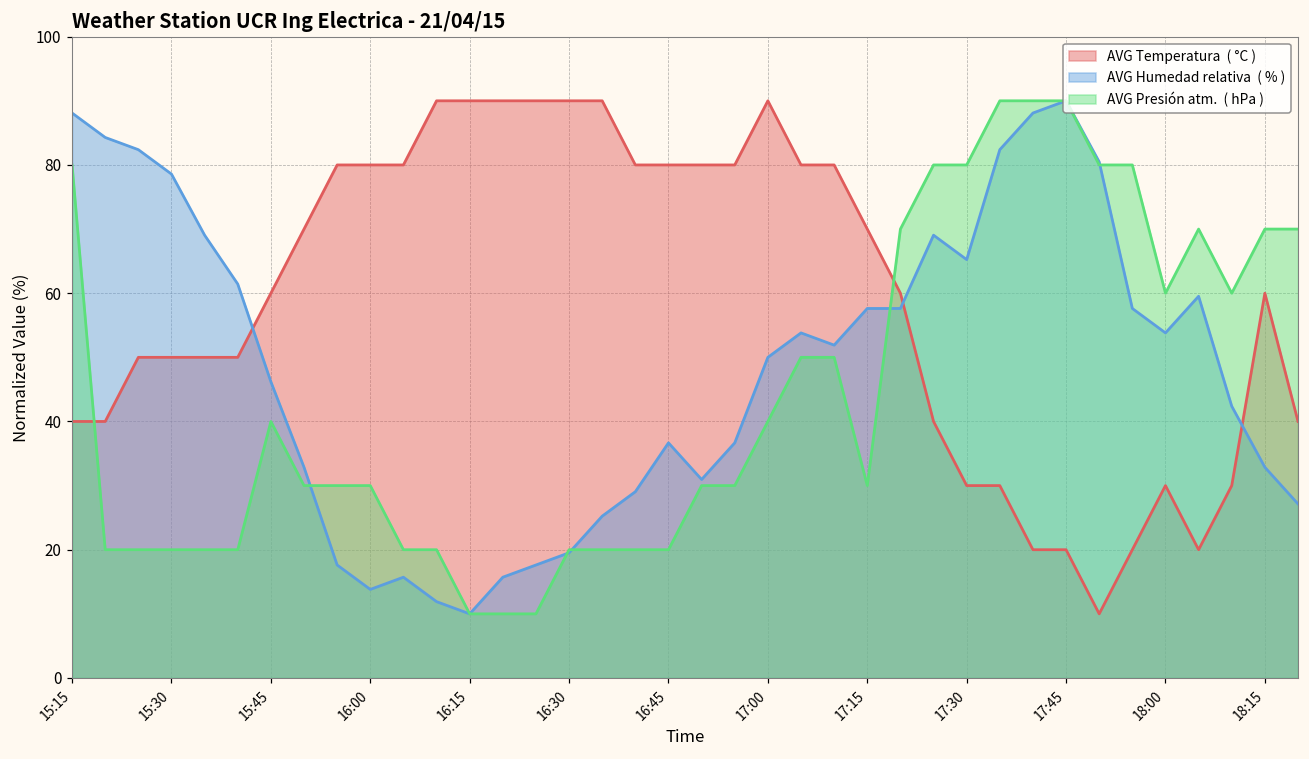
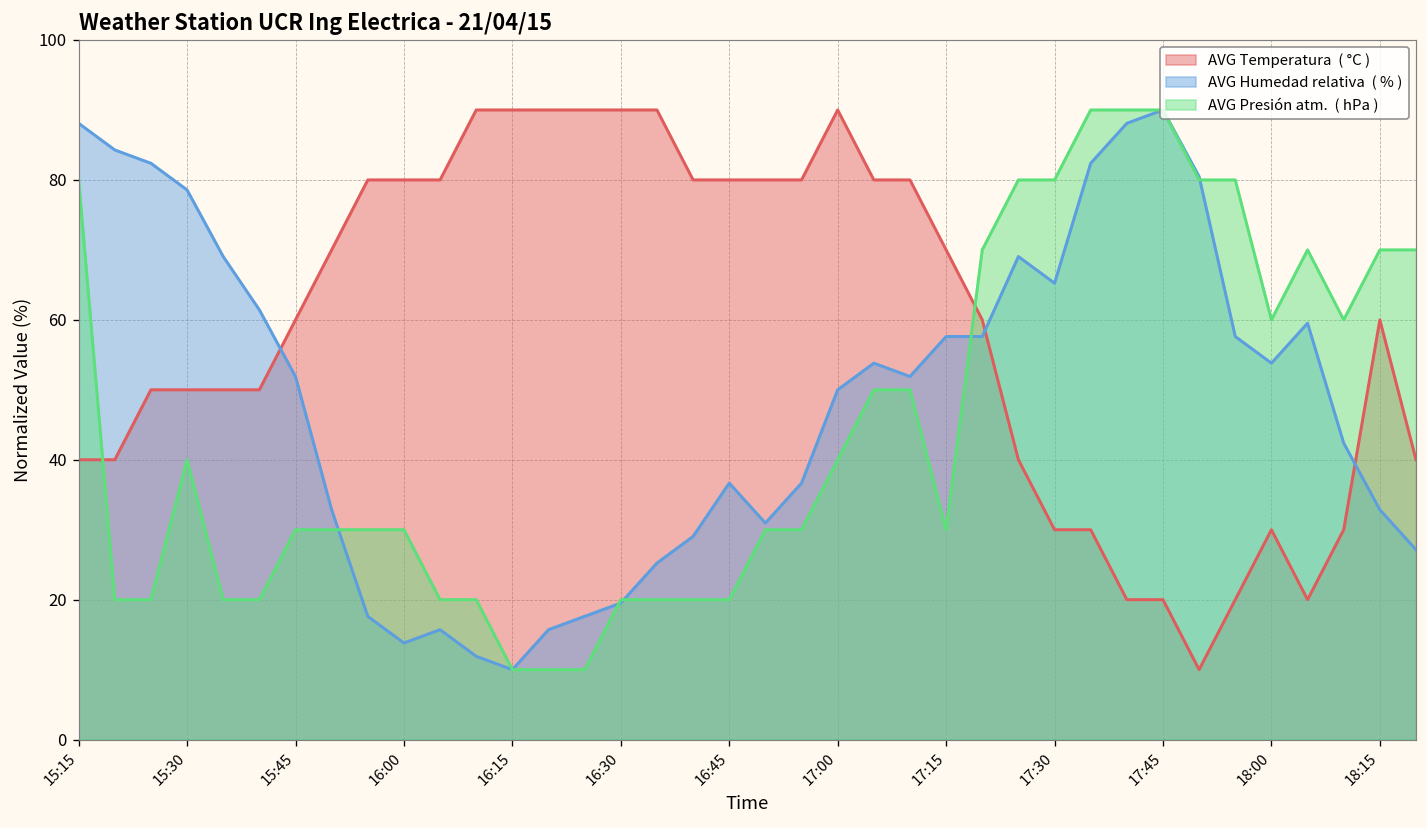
  {
    "AVG Temperatura ( °C )": {
      "15:15": 40,
      "15:30": 50,
      "15:45": 60,
      "16:00": 80,
      "16:15": 90,
      "16:30": 90,
      "16:45": 80,
      "17:00": 90,
      "17:15": 70,
      "17:30": 30,
      "17:45": 20,
      "18:00": 30,
      "18:15": 60
    },
    "AVG Humedad relativa ( % )": {
      "15:15": 88,
      "15:30": 79,
-     "15:45": 46,
+     "15:45": 52,
      "16:00": 14,
      "16:30": 20,
      "16:45": 37,
      "17:00": 50,
      "17:15": 58,
      "17:30": 65,
      "18:00": 54,
      "18:15": 33
    },
    "AVG Presión atm. ( hPa )": {
      "15:15": 80,
-     "15:30": 20,
-     "15:45": 40,
+     "15:30": 40,
+     "15:45": 30,
      "16:00": 30,
      "16:30": 20,
      "16:45": 20,
      "17:00": 40,
      "17:15": 30,
      "17:30": 80,
      "18:00": 60,
      "18:15": 70
    }
  }
